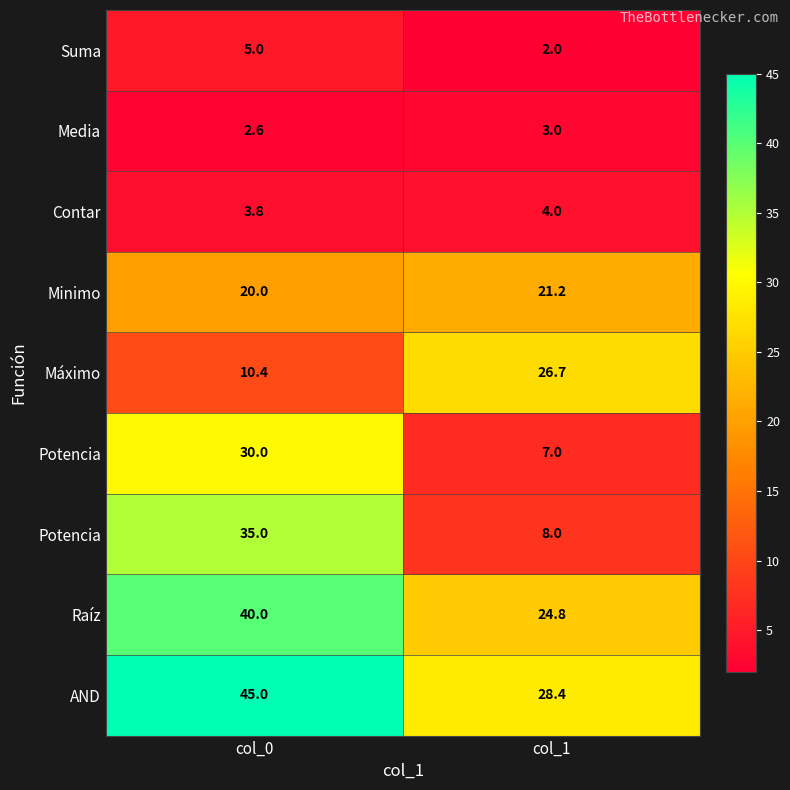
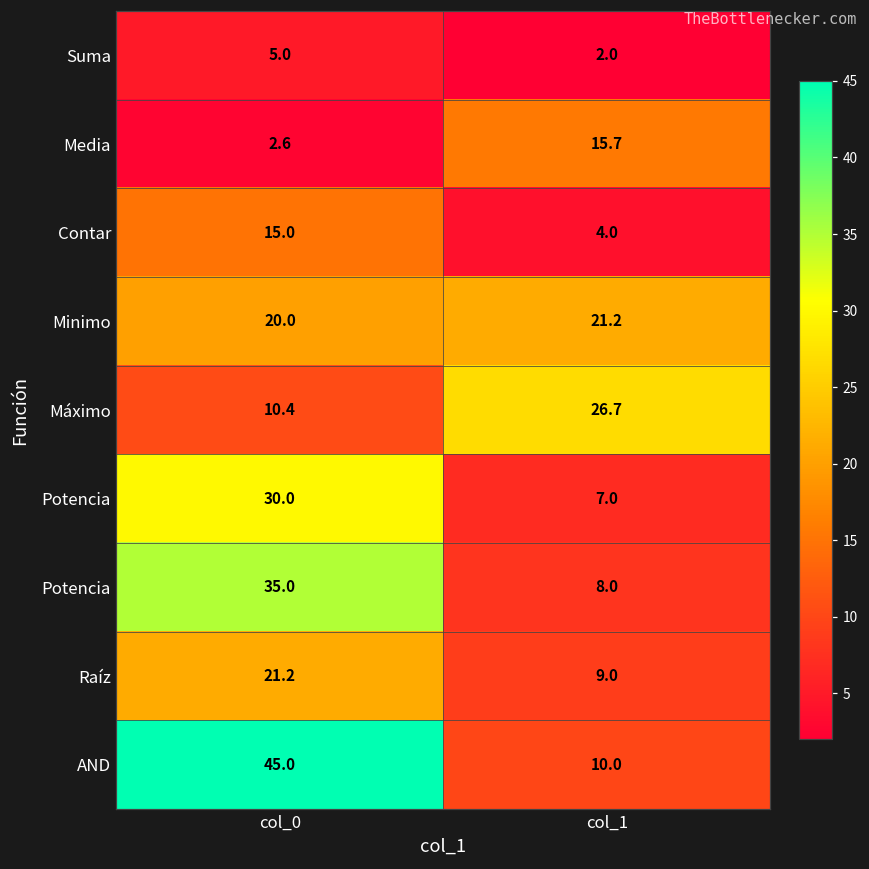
  {
    "Suma": {
      "col_0": 5.0,
      "col_1": 2.0
    },
    "Media": {
      "col_0": 2.6,
-     "col_1": 3.0
+     "col_1": 15.7
    },
    "Contar": {
-     "col_0": 3.8,
+     "col_0": 15.0,
      "col_1": 4.0
    },
    "Minimo": {
      "col_0": 20.0,
      "col_1": 21.2
    },
    "Máximo": {
      "col_0": 10.4,
      "col_1": 26.7
    },
    "Raíz": {
-     "col_0": 40.0,
-     "col_1": 24.8
+     "col_0": 21.2,
+     "col_1": 9.0
    },
    "AND": {
      "col_0": 45.0,
-     "col_1": 28.4
+     "col_1": 10.0
    }
  }
